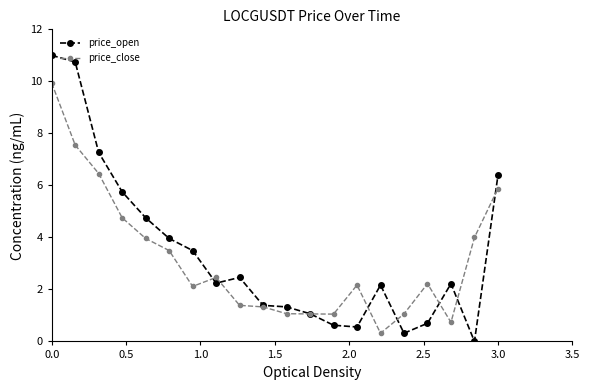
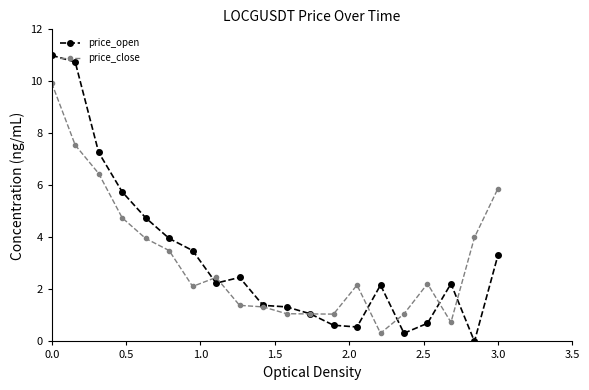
  {
    "price_open": {
      "0.0": 11.0,
-     "3.0": 6.4
+     "3.0": 3.3
    },
    "price_close": {
      "0.0": 9.9,
      "3.0": 5.9
    }
  }
